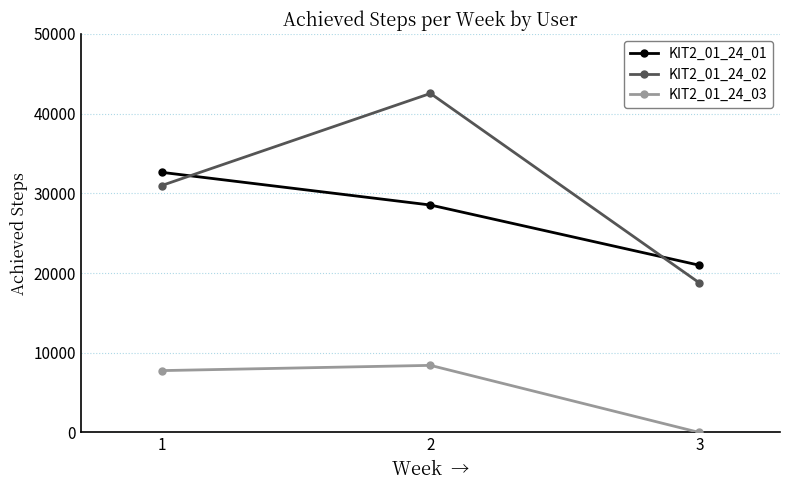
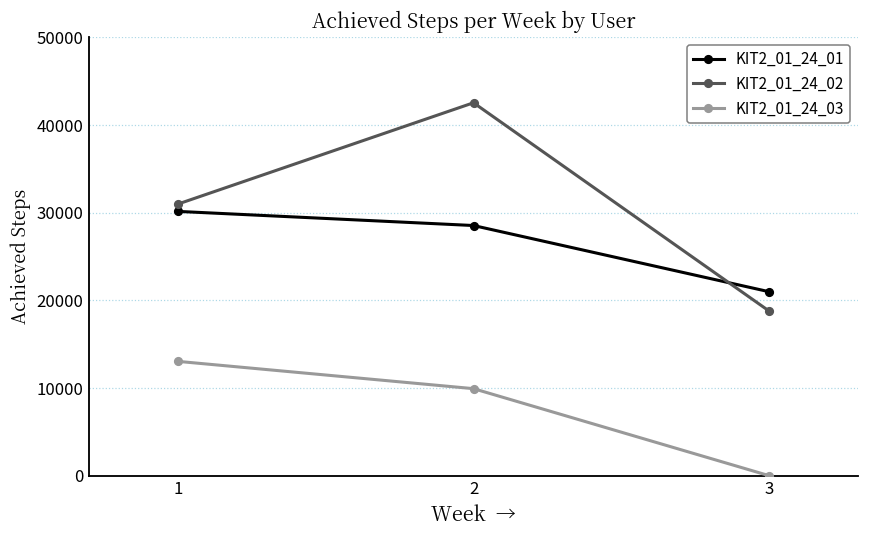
  {
    "KIT2_01_24_01": {
-     "1": 33000,
+     "1": 30000,
      "2": 29000,
      "3": 21000
    },
    "KIT2_01_24_02": {
      "1": 31000,
      "2": 43000,
      "3": 19000
    },
    "KIT2_01_24_03": {
-     "1": 8000,
-     "2": 8000,
+     "1": 13000,
+     "2": 10000,
      "3": 0
    }
  }
